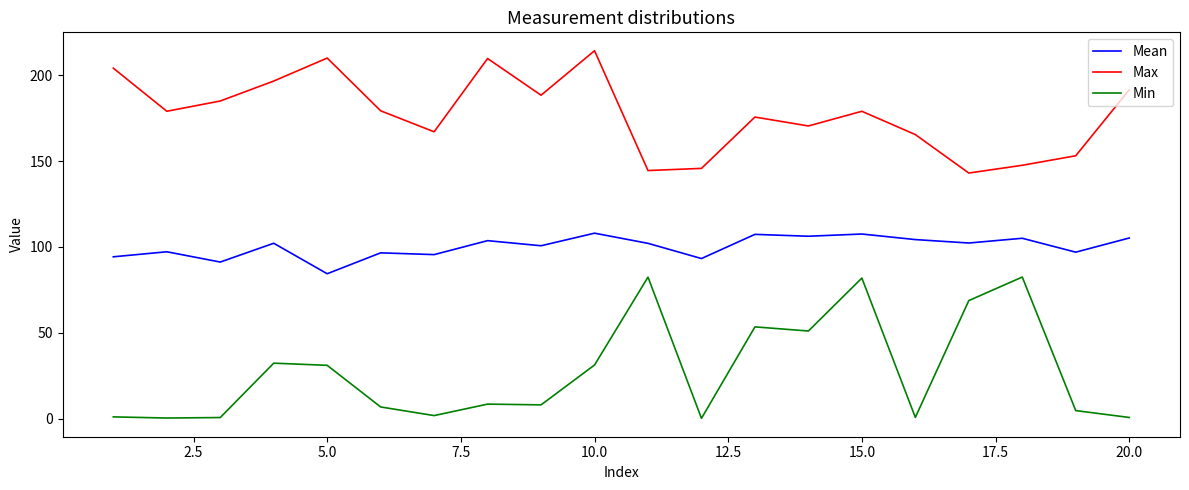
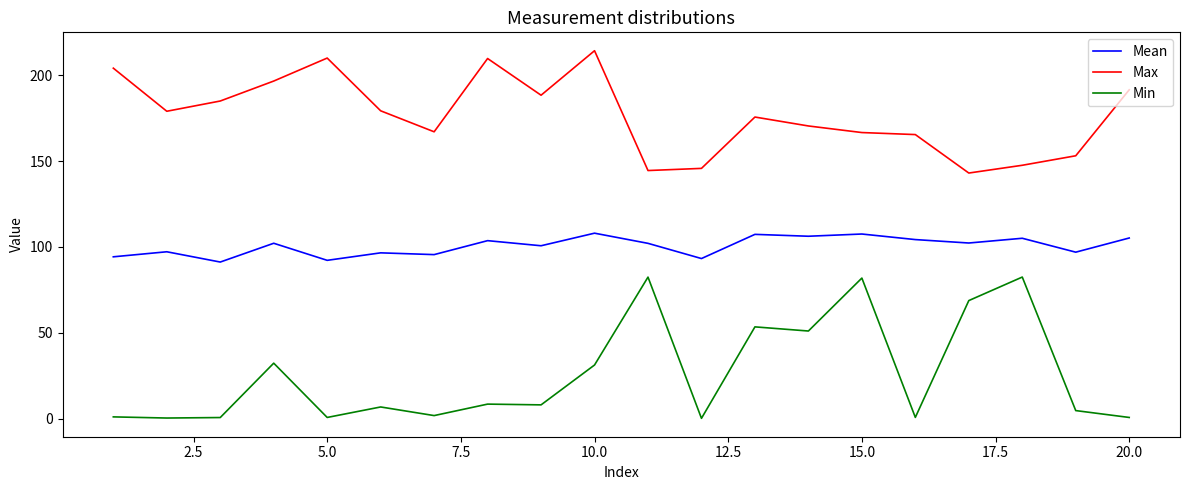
  {
    "Mean": {
-     "5.0": 84,
+     "5.0": 92,
      "10.0": 108,
      "15.0": 108,
      "20.0": 105
    },
    "Max": {
      "5.0": 210,
      "10.0": 214,
-     "15.0": 179
+     "15.0": 167
    },
    "Min": {
-     "5.0": 31,
+     "5.0": 1,
      "10.0": 31,
      "15.0": 82,
      "20.0": 1
    }
  }
